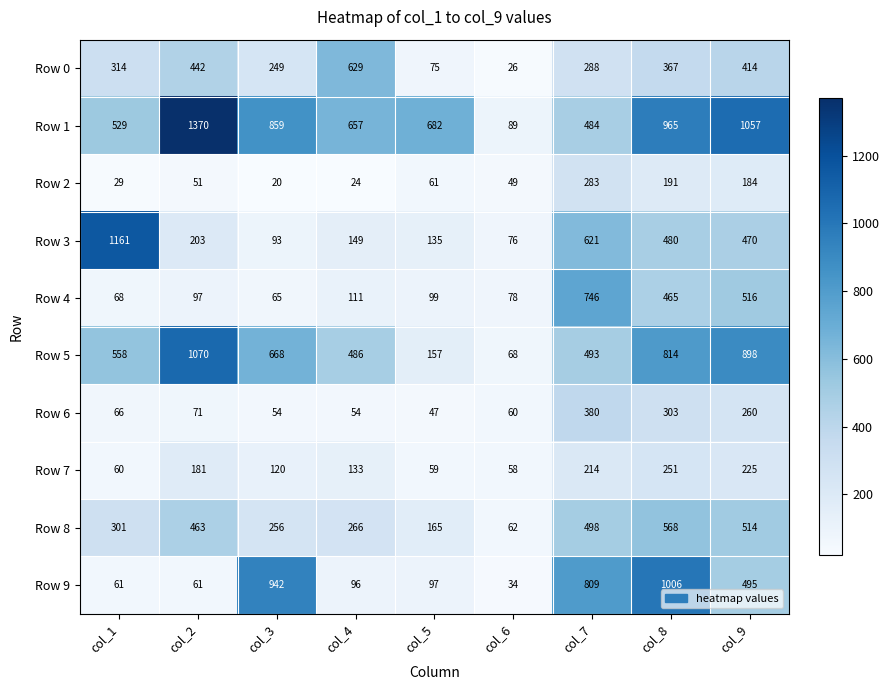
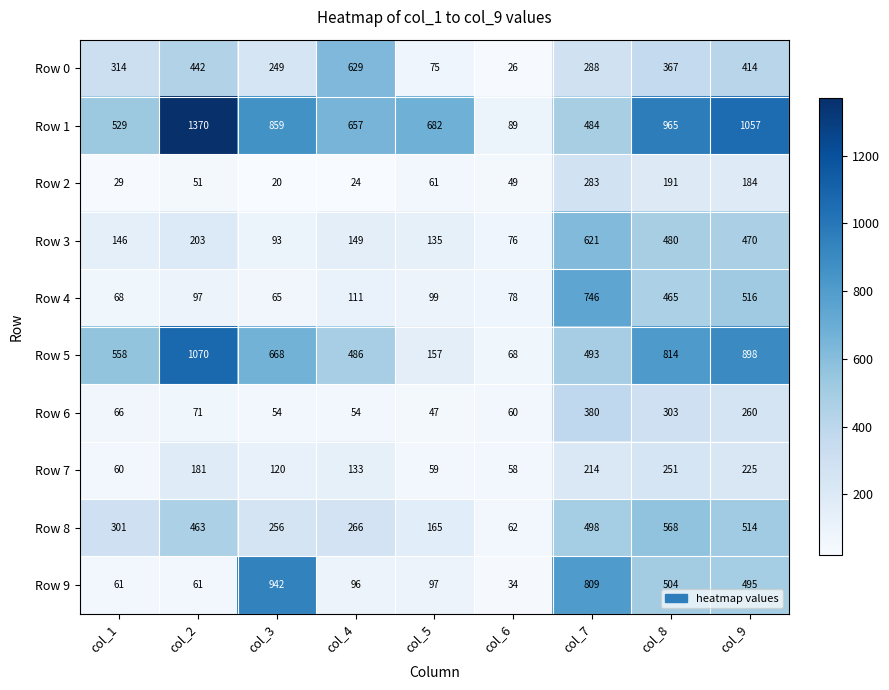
  {
    "Row 0": {
      "col_1": 314,
      "col_2": 442,
      "col_3": 249,
      "col_4": 629,
      "col_5": 75,
      "col_6": 26,
      "col_7": 288,
      "col_8": 367,
      "col_9": 414
    },
    "Row 1": {
      "col_1": 529,
      "col_2": 1370,
      "col_3": 859,
      "col_4": 657,
      "col_5": 682,
      "col_6": 89,
      "col_7": 484,
      "col_8": 965,
      "col_9": 1057
    },
    "Row 2": {
      "col_1": 29,
      "col_2": 51,
      "col_3": 20,
      "col_4": 24,
      "col_5": 61,
      "col_6": 49,
      "col_7": 283,
      "col_8": 191,
      "col_9": 184
    },
    "Row 3": {
-     "col_1": 1161,
+     "col_1": 146,
      "col_2": 203,
      "col_3": 93,
      "col_4": 149,
      "col_5": 135,
      "col_6": 76,
      "col_7": 621,
      "col_8": 480,
      "col_9": 470
    },
    "Row 4": {
      "col_1": 68,
      "col_2": 97,
      "col_3": 65,
      "col_4": 111,
      "col_5": 99,
      "col_6": 78,
      "col_7": 746,
      "col_8": 465,
      "col_9": 516
    },
    "Row 5": {
      "col_1": 558,
      "col_2": 1070,
      "col_3": 668,
      "col_4": 486,
      "col_5": 157,
      "col_6": 68,
      "col_7": 493,
      "col_8": 814,
      "col_9": 898
    },
    "Row 6": {
      "col_1": 66,
      "col_2": 71,
      "col_3": 54,
      "col_4": 54,
      "col_5": 47,
      "col_6": 60,
      "col_7": 380,
      "col_8": 303,
      "col_9": 260
    },
    "Row 7": {
      "col_1": 60,
      "col_2": 181,
      "col_3": 120,
      "col_4": 133,
      "col_5": 59,
      "col_6": 58,
      "col_7": 214,
      "col_8": 251,
      "col_9": 225
    },
    "Row 8": {
      "col_1": 301,
      "col_2": 463,
      "col_3": 256,
      "col_4": 266,
      "col_5": 165,
      "col_6": 62,
      "col_7": 498,
      "col_8": 568,
      "col_9": 514
    },
    "Row 9": {
      "col_1": 61,
      "col_2": 61,
      "col_3": 942,
      "col_4": 96,
      "col_5": 97,
      "col_6": 34,
      "col_7": 809,
-     "col_8": 1006
+     "col_8": 504
    }
  }
